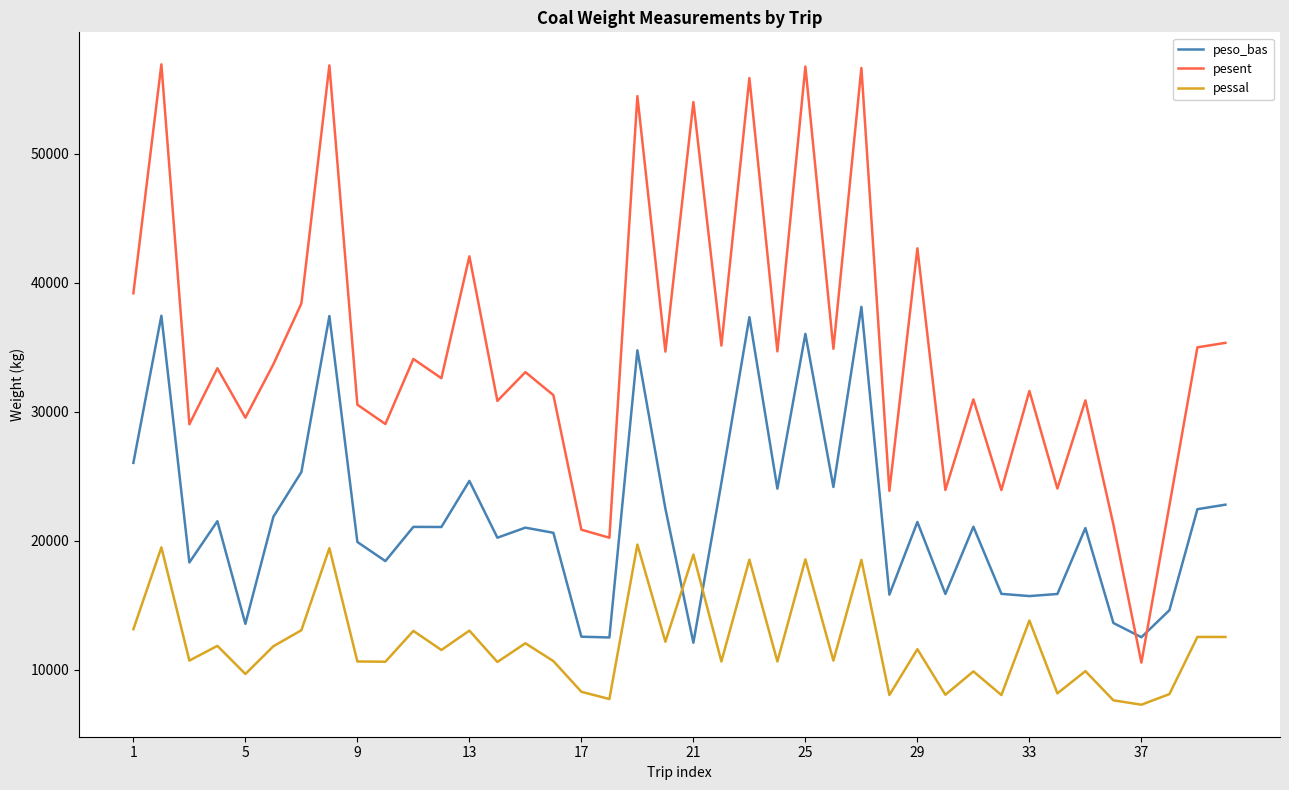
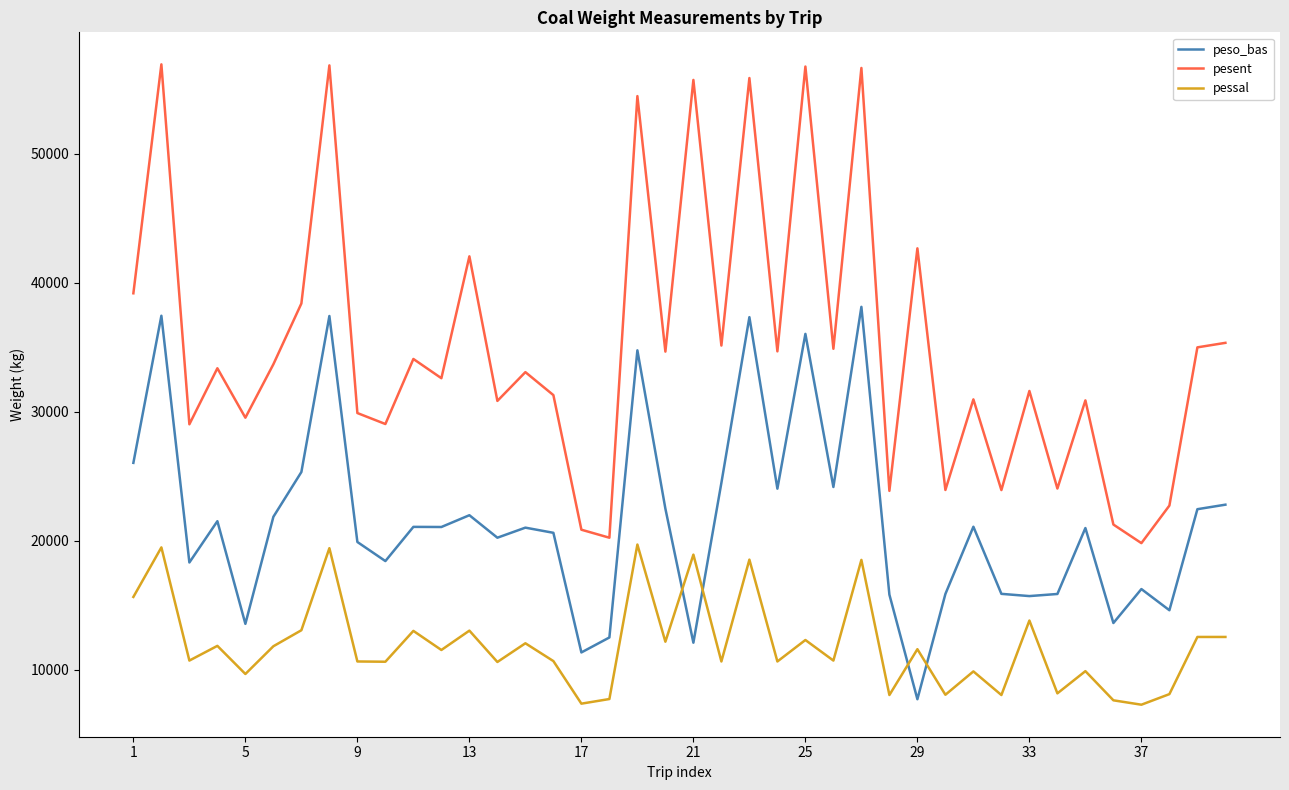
  {
    "peso_bas": {
      "1": 26000,
      "5": 13600,
      "9": 19900,
-     "13": 24600,
-     "17": 12600,
+     "13": 22000,
+     "17": 11300,
      "21": 12100,
      "25": 36000,
-     "29": 21500,
+     "29": 7700,
      "33": 15700,
-     "37": 12500
+     "37": 16300
    },
    "pesent": {
      "1": 39200,
      "5": 29500,
-     "9": 30500,
+     "9": 29900,
      "13": 42000,
      "17": 20900,
-     "21": 54000,
+     "21": 55700,
      "25": 56700,
      "29": 42700,
      "33": 31600,
-     "37": 10600
+     "37": 19800
    },
    "pessal": {
-     "1": 13100,
+     "1": 15600,
      "5": 9700,
      "9": 10600,
      "13": 13000,
-     "17": 8300,
+     "17": 7400,
      "21": 18900,
-     "25": 18600,
+     "25": 12300,
      "29": 11600,
      "33": 13800,
      "37": 7300
    }
  }
